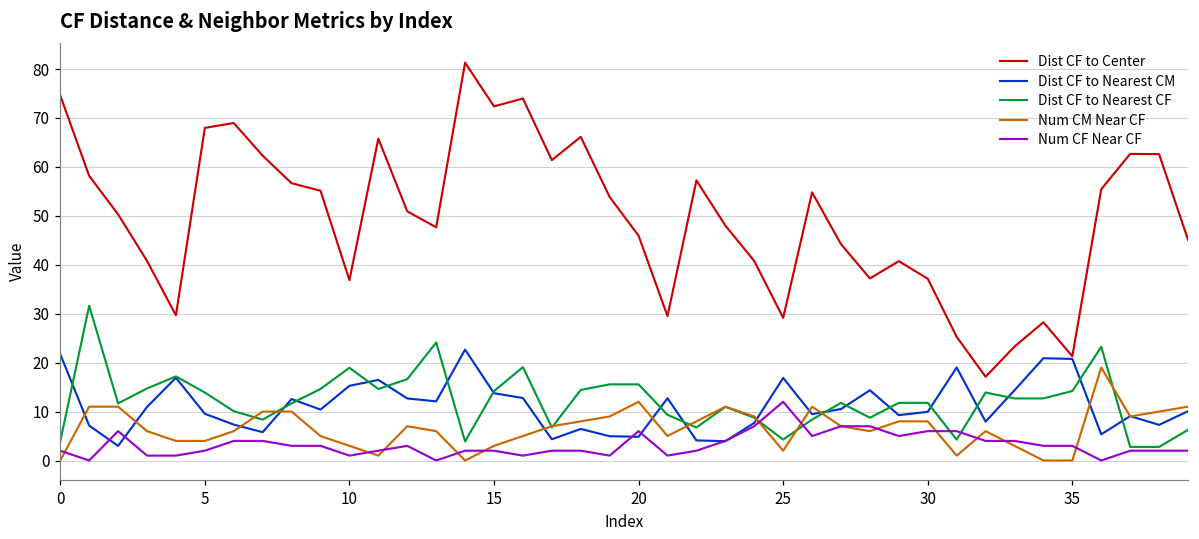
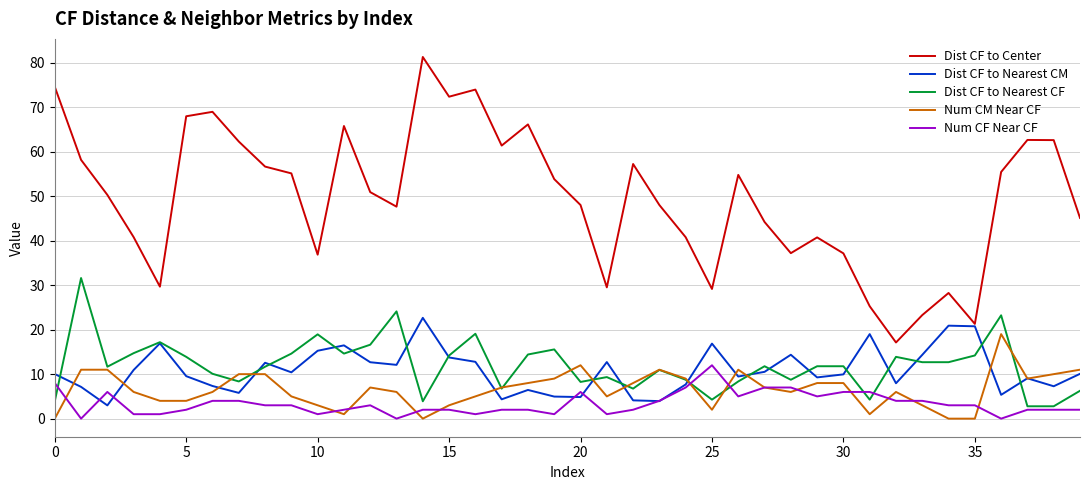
  {
    "Dist CF to Center": {
      "0": 75,
      "5": 68,
      "10": 37,
      "15": 72,
-     "20": 46,
+     "20": 48,
      "25": 29,
      "30": 37
    },
    "Dist CF to Nearest CM": {
-     "0": 22,
+     "0": 10,
      "5": 10,
      "10": 15,
      "20": 5,
      "25": 17,
      "30": 10
    },
    "Dist CF to Nearest CF": {
      "0": 4,
      "5": 14,
      "10": 19,
-     "20": 16,
+     "20": 8,
      "25": 4,
      "30": 12,
      "35": 14
    },
    "Num CM Near CF": {
      "0": 0,
      "5": 4,
      "10": 3,
      "15": 3,
      "20": 12,
      "25": 2,
      "30": 8,
      "35": 0
    },
    "Num CF Near CF": {
-     "0": 2,
+     "0": 8,
      "5": 2,
      "10": 1,
      "15": 2,
      "20": 6,
      "25": 12,
      "30": 6,
      "35": 3
    }
  }
